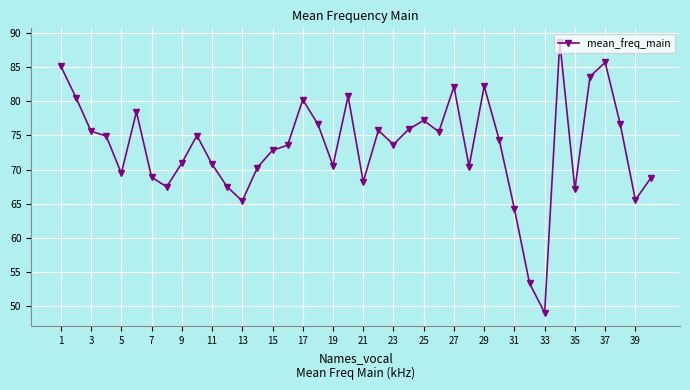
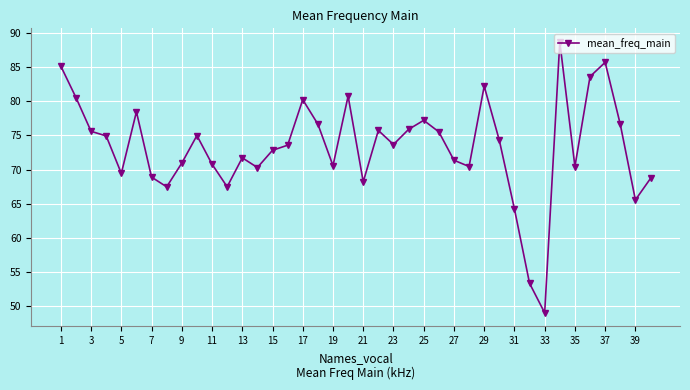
  {
    "1": 85,
    "3": 76,
    "5": 69,
    "7": 69,
    "9": 71,
    "11": 71,
-   "13": 65,
+   "13": 72,
    "15": 73,
    "17": 80,
    "19": 71,
    "21": 68,
    "23": 74,
    "25": 77,
-   "27": 82,
+   "27": 71,
    "29": 82,
    "31": 64,
    "33": 49,
-   "35": 67,
+   "35": 70,
    "37": 86,
    "39": 66
  }
